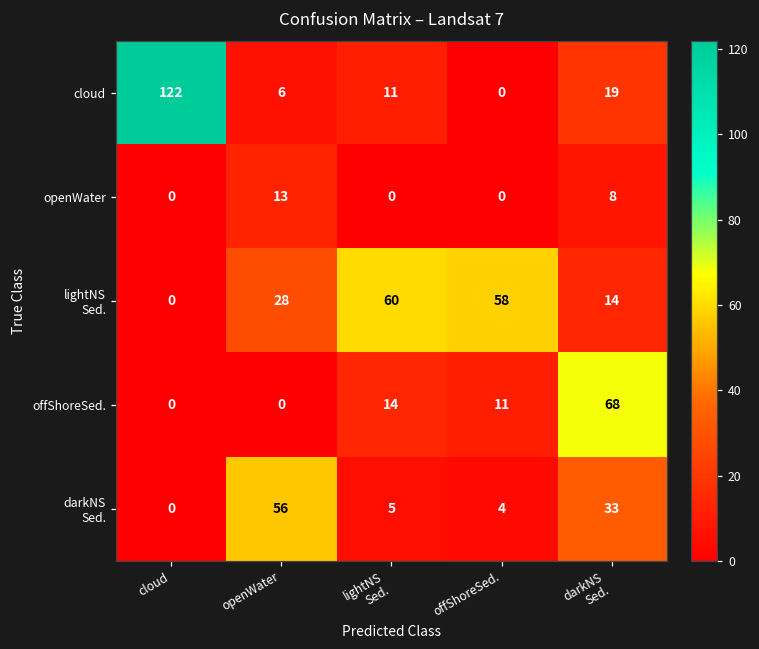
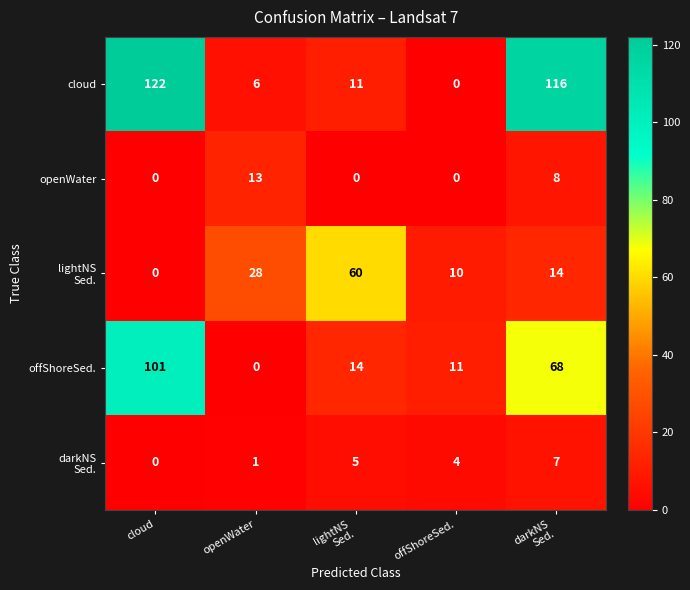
  {
    "cloud": {
      "cloud": 122,
      "openWater": 6,
      "lightNS Sed.": 11,
      "offShoreSed.": 0,
-     "darkNS Sed.": 19
+     "darkNS Sed.": 116
    },
    "openWater": {
      "cloud": 0,
      "openWater": 13,
      "lightNS Sed.": 0,
      "offShoreSed.": 0,
      "darkNS Sed.": 8
    },
    "lightNS Sed.": {
      "cloud": 0,
      "openWater": 28,
      "lightNS Sed.": 60,
-     "offShoreSed.": 58,
+     "offShoreSed.": 10,
      "darkNS Sed.": 14
    },
    "offShoreSed.": {
-     "cloud": 0,
+     "cloud": 101,
      "openWater": 0,
      "lightNS Sed.": 14,
      "offShoreSed.": 11,
      "darkNS Sed.": 68
    },
    "darkNS Sed.": {
      "cloud": 0,
-     "openWater": 56,
+     "openWater": 1,
      "lightNS Sed.": 5,
      "offShoreSed.": 4,
-     "darkNS Sed.": 33
+     "darkNS Sed.": 7
    }
  }
